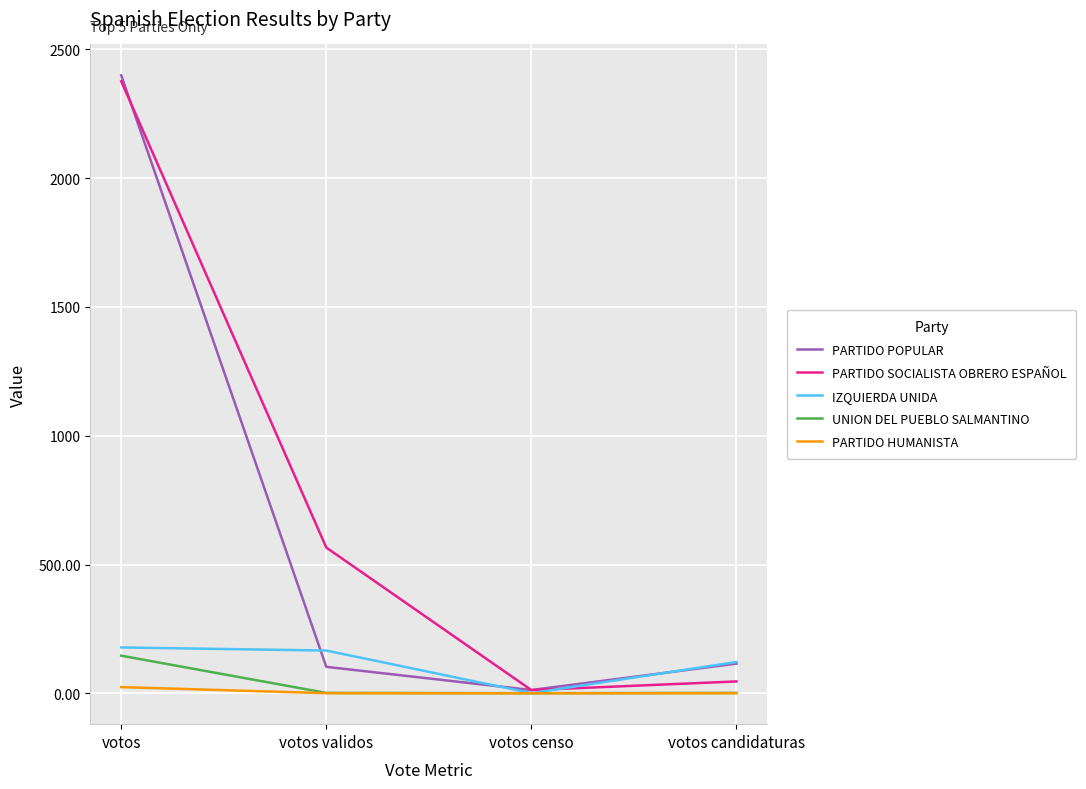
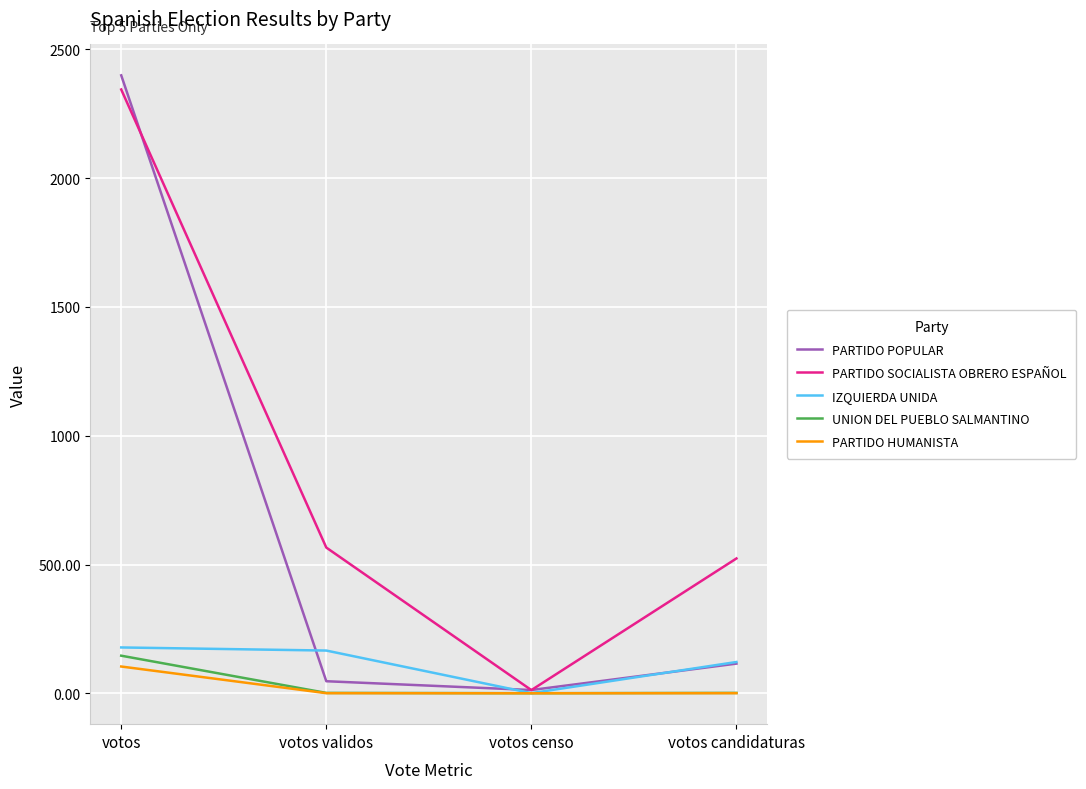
  {
    "PARTIDO POPULAR": {
      "votos": 2400,
-     "votos validos": 100
+     "votos validos": 50
    },
    "PARTIDO SOCIALISTA OBRERO ESPAÑOL": {
-     "votos": 2380,
+     "votos": 2340,
      "votos validos": 570,
-     "votos candidaturas": 50
+     "votos candidaturas": 520
    },
    "IZQUIERDA UNIDA": {
      "votos": 180,
      "votos validos": 170
    },
    "UNION DEL PUEBLO SALMANTINO": {
      "votos": 150
    },
    "PARTIDO HUMANISTA": {
-     "votos": 20
+     "votos": 100
    }
  }
